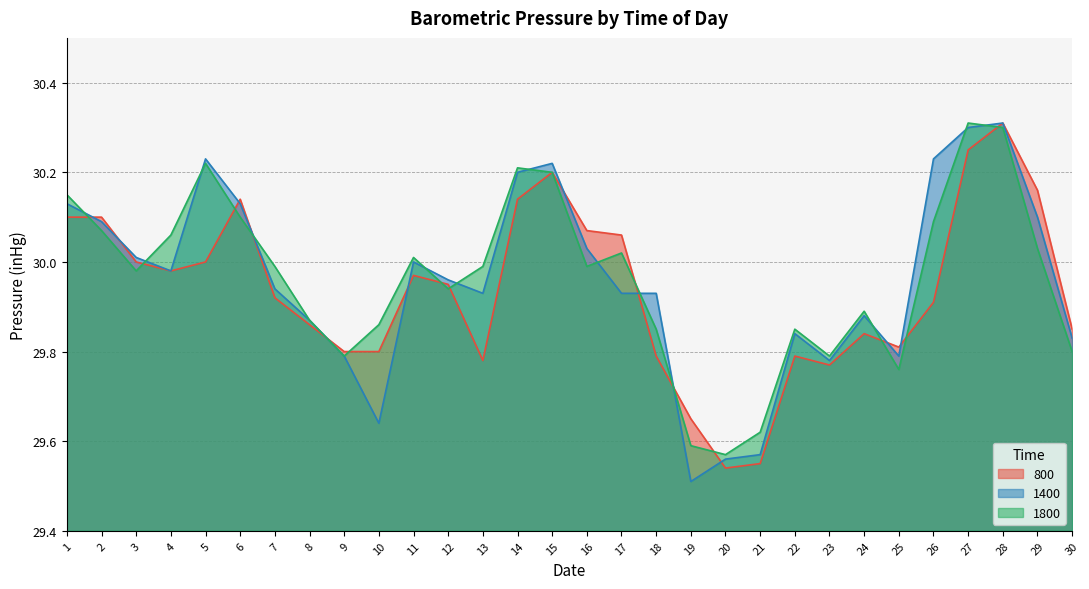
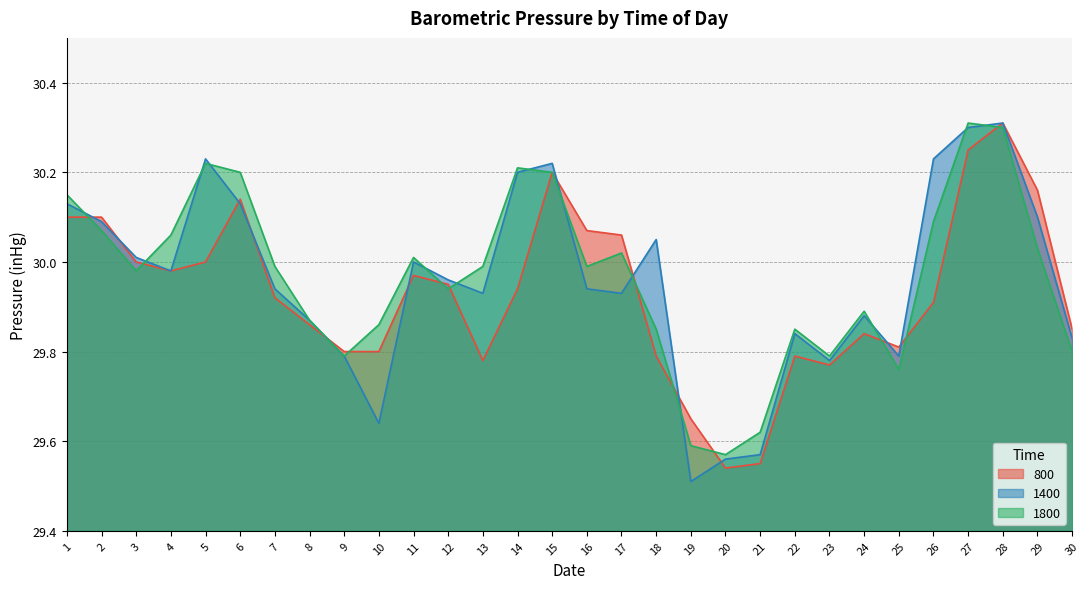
  {
    "800": {
      "1": 30.10,
      "2": 30.10,
      "3": 30.00,
      "5": 30.00,
      "6": 30.14,
      "7": 29.92,
      "8": 29.86,
      "9": 29.80,
      "10": 29.80,
      "11": 29.97,
      "12": 29.95,
      "13": 29.78,
-     "14": 30.14,
+     "14": 29.94,
      "16": 30.07,
      "17": 30.06,
      "18": 29.79,
      "19": 29.65,
      "20": 29.54,
      "21": 29.55,
      "22": 29.79,
      "23": 29.77,
      "24": 29.84,
      "25": 29.81,
      "26": 29.91,
      "27": 30.25,
      "29": 30.16,
      "30": 29.85
    },
    "1400": {
      "1": 30.13,
      "2": 30.09,
      "3": 30.01,
      "5": 30.23,
      "6": 30.13,
      "7": 29.94,
      "10": 29.64,
      "11": 30.00,
      "12": 29.96,
      "13": 29.93,
      "14": 30.20,
      "15": 30.22,
-     "16": 30.03,
+     "16": 29.94,
      "17": 29.93,
-     "18": 29.93,
+     "18": 30.05,
      "19": 29.51,
      "20": 29.56,
      "21": 29.57,
      "22": 29.84,
      "23": 29.78,
      "24": 29.88,
      "25": 29.79,
      "26": 30.23,
      "27": 30.30,
      "29": 30.10,
      "30": 29.83
    },
    "1800": {
      "1": 30.15,
      "2": 30.07,
      "3": 29.98,
      "4": 30.06,
      "5": 30.22,
-     "6": 30.1,
+     "6": 30.2,
      "7": 29.99,
      "10": 29.86,
      "11": 30.01,
      "12": 29.94,
      "13": 29.99,
      "14": 30.21,
      "16": 29.99,
      "17": 30.02,
      "18": 29.85,
      "19": 29.59,
      "20": 29.57,
      "21": 29.62,
      "22": 29.85,
      "23": 29.79,
      "24": 29.89,
      "25": 29.76,
      "26": 30.09,
      "27": 30.31,
      "28": 30.3,
      "29": 30.03,
      "30": 29.8
    }
  }
